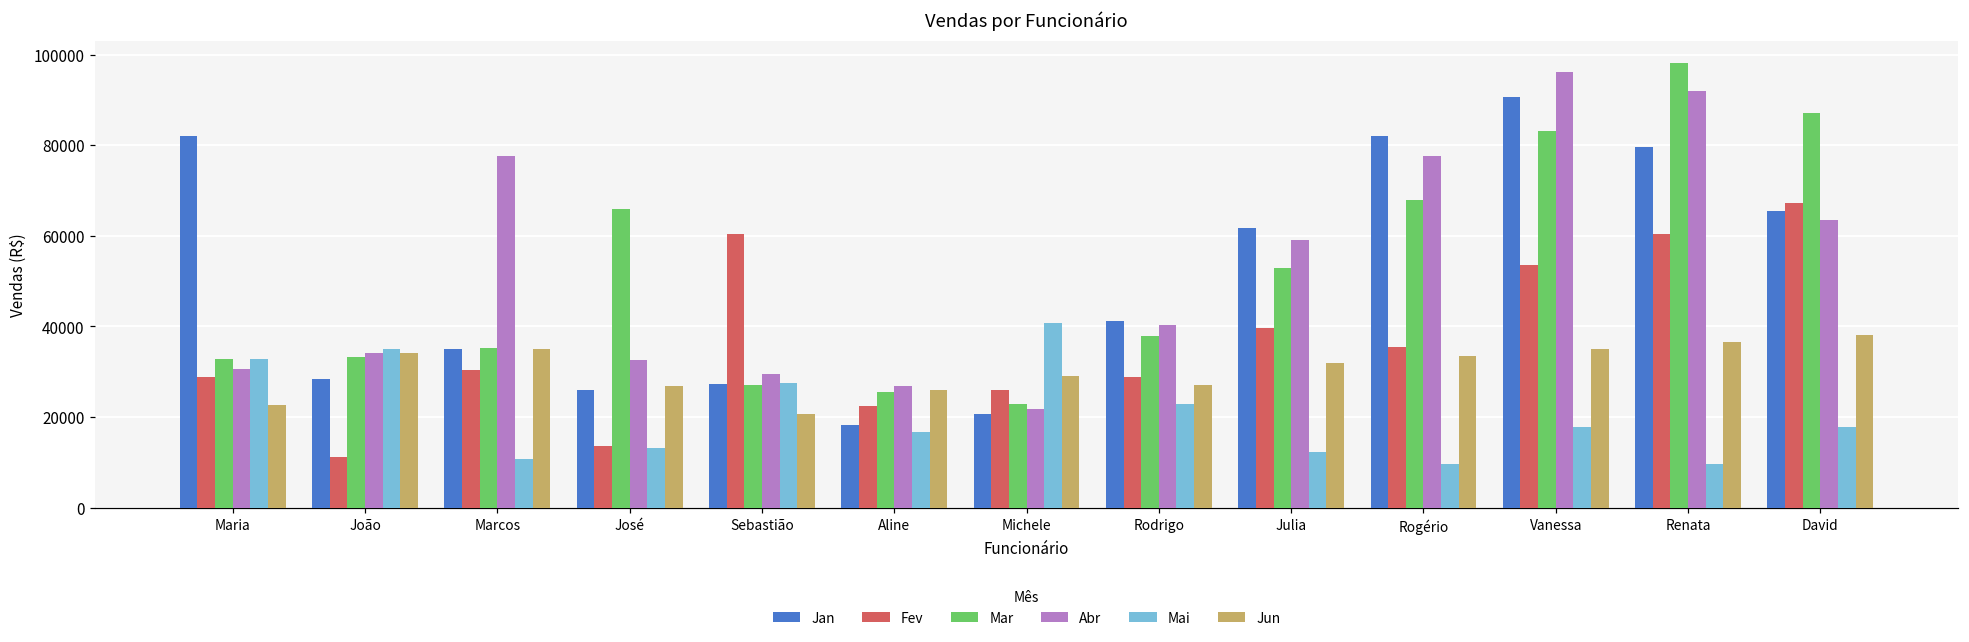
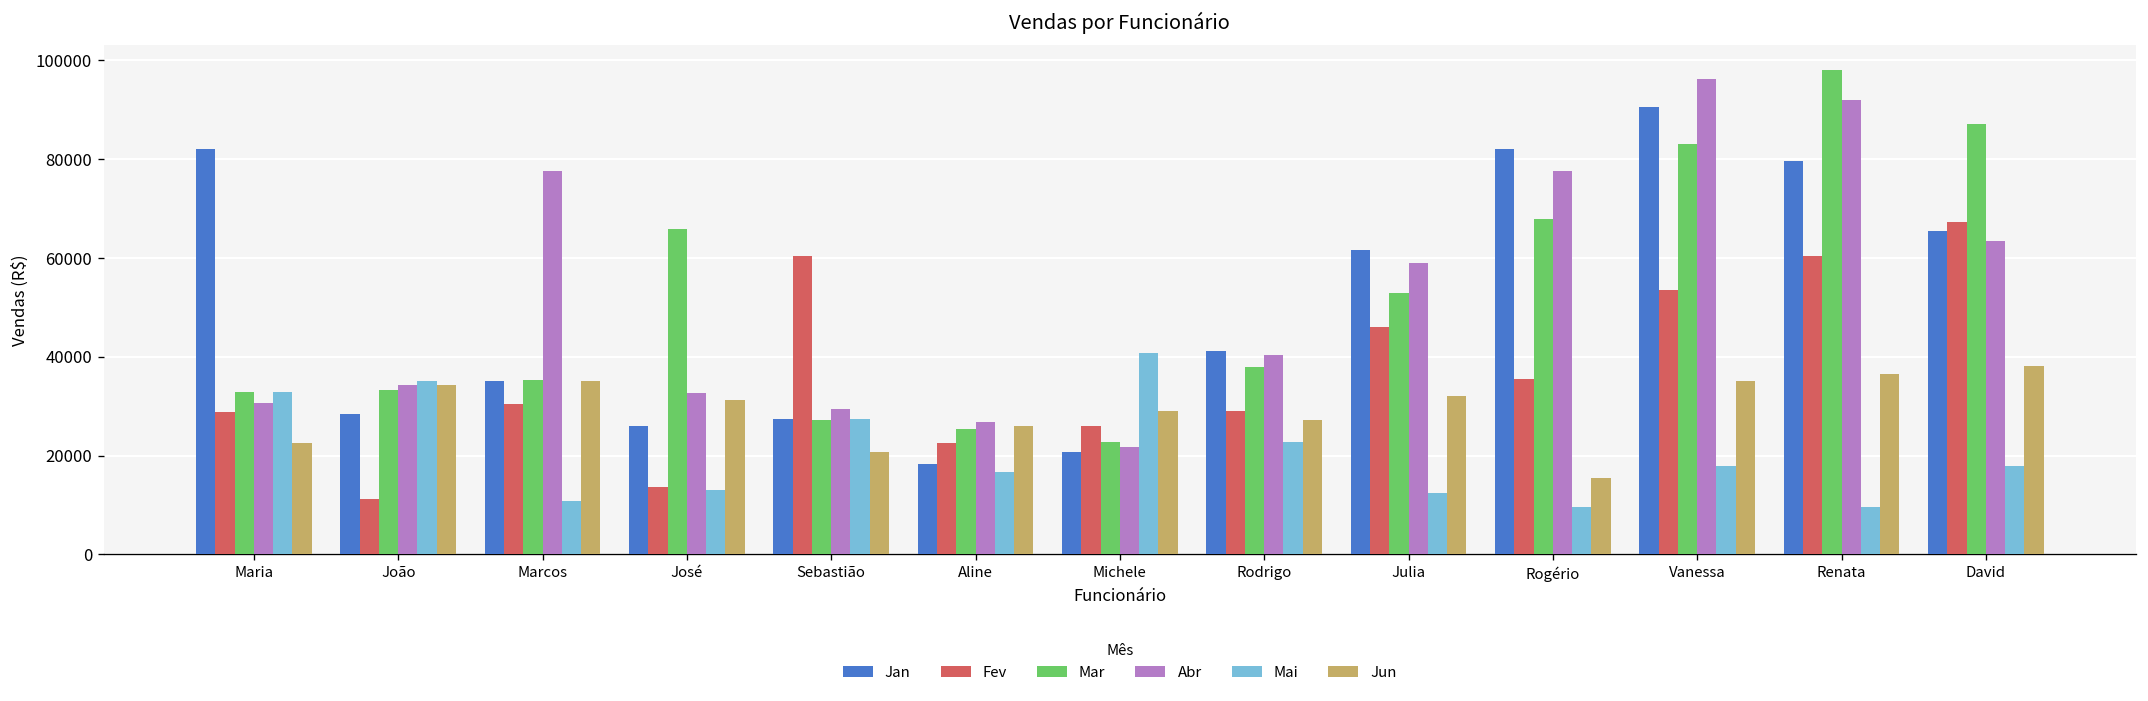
  {
    "Jan": {
      "Maria": 82000,
      "João": 28000,
      "Marcos": 35000,
      "José": 26000,
      "Sebastião": 27000,
      "Aline": 18000,
      "Michele": 21000,
      "Rodrigo": 41000,
      "Julia": 62000,
      "Rogério": 82000,
      "Vanessa": 91000,
      "Renata": 80000,
      "David": 65000
    },
    "Fev": {
      "Maria": 29000,
      "João": 11000,
      "Marcos": 30000,
      "José": 14000,
      "Sebastião": 60000,
      "Aline": 22000,
      "Michele": 26000,
      "Rodrigo": 29000,
-     "Julia": 40000,
+     "Julia": 46000,
      "Rogério": 35000,
      "Vanessa": 53000,
      "Renata": 60000,
      "David": 67000
    },
    "Mar": {
      "Maria": 33000,
      "João": 33000,
      "Marcos": 35000,
      "José": 66000,
      "Sebastião": 27000,
      "Aline": 25000,
      "Michele": 23000,
      "Rodrigo": 38000,
      "Julia": 53000,
      "Rogério": 68000,
      "Vanessa": 83000,
      "Renata": 98000,
      "David": 87000
    },
    "Abr": {
      "Maria": 31000,
      "João": 34000,
      "Marcos": 78000,
      "José": 33000,
      "Sebastião": 29000,
      "Aline": 27000,
      "Michele": 22000,
      "Rodrigo": 40000,
      "Julia": 59000,
      "Rogério": 78000,
      "Vanessa": 96000,
      "Renata": 92000,
      "David": 64000
    },
    "Mai": {
      "Maria": 33000,
      "João": 35000,
      "Marcos": 11000,
      "José": 13000,
      "Sebastião": 27000,
      "Aline": 17000,
      "Michele": 41000,
      "Rodrigo": 23000,
      "Julia": 12000,
      "Rogério": 10000,
      "Vanessa": 18000,
      "Renata": 10000,
      "David": 18000
    },
    "Jun": {
      "Maria": 23000,
      "João": 34000,
      "Marcos": 35000,
-     "José": 27000,
+     "José": 31000,
      "Sebastião": 21000,
      "Aline": 26000,
      "Michele": 29000,
      "Rodrigo": 27000,
      "Julia": 32000,
-     "Rogério": 34000,
+     "Rogério": 15000,
      "Vanessa": 35000,
      "Renata": 37000,
      "David": 38000
    }
  }
